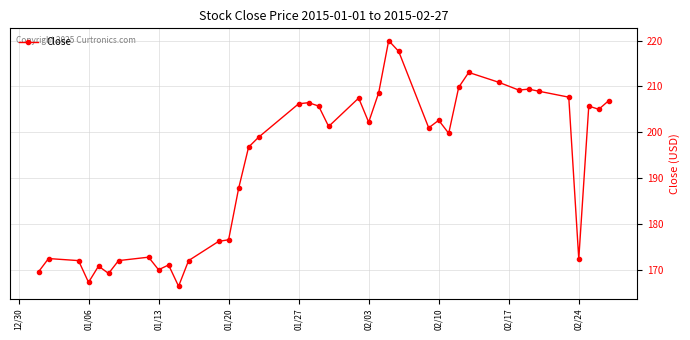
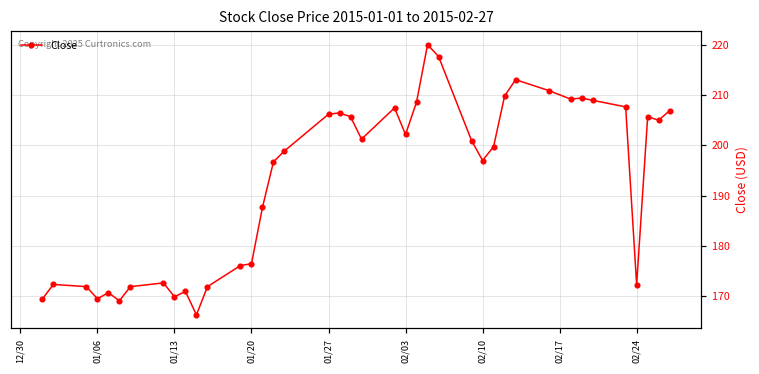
  {
-   "01/06": 167,
+   "01/06": 170,
    "01/13": 170,
    "01/20": 177,
    "01/27": 206,
    "02/03": 202,
-   "02/10": 203,
+   "02/10": 197,
    "02/24": 172
  }
